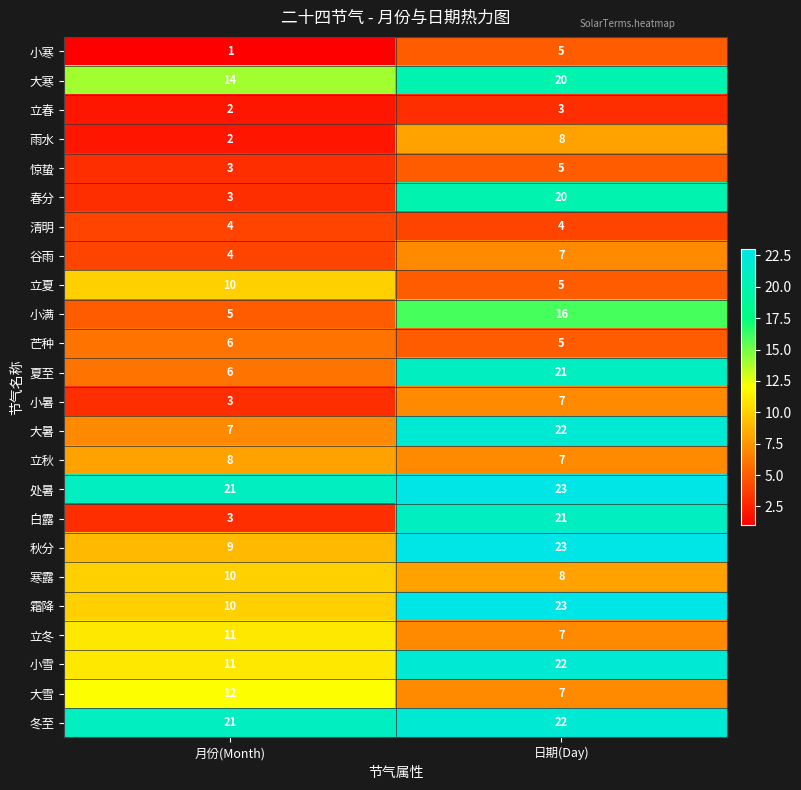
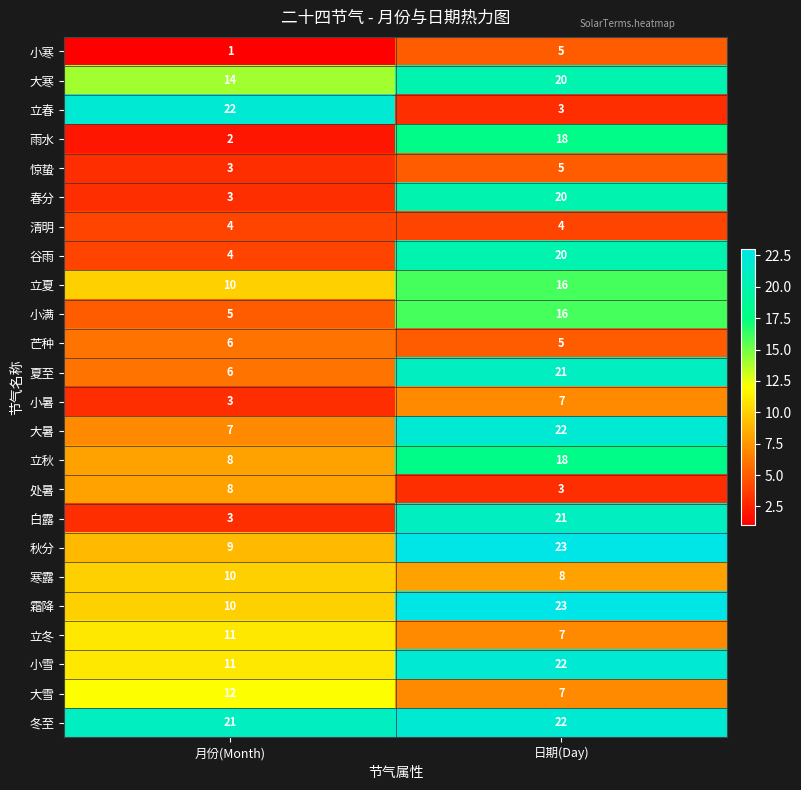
  {
    "小寒": {
      "月份(Month)": 1,
      "日期(Day)": 5
    },
    "大寒": {
      "月份(Month)": 14,
      "日期(Day)": 20
    },
    "立春": {
-     "月份(Month)": 2,
+     "月份(Month)": 22,
      "日期(Day)": 3
    },
    "雨水": {
      "月份(Month)": 2,
-     "日期(Day)": 8
+     "日期(Day)": 18
    },
    "惊蛰": {
      "月份(Month)": 3,
      "日期(Day)": 5
    },
    "春分": {
      "月份(Month)": 3,
      "日期(Day)": 20
    },
    "清明": {
      "月份(Month)": 4,
      "日期(Day)": 4
    },
    "谷雨": {
      "月份(Month)": 4,
-     "日期(Day)": 7
+     "日期(Day)": 20
    },
    "立夏": {
      "月份(Month)": 10,
-     "日期(Day)": 5
+     "日期(Day)": 16
    },
    "小满": {
      "月份(Month)": 5,
      "日期(Day)": 16
    },
    "芒种": {
      "月份(Month)": 6,
      "日期(Day)": 5
    },
    "夏至": {
      "月份(Month)": 6,
      "日期(Day)": 21
    },
    "小暑": {
      "月份(Month)": 3,
      "日期(Day)": 7
    },
    "大暑": {
      "月份(Month)": 7,
      "日期(Day)": 22
    },
    "立秋": {
      "月份(Month)": 8,
-     "日期(Day)": 7
+     "日期(Day)": 18
    },
    "处暑": {
-     "月份(Month)": 21,
-     "日期(Day)": 23
+     "月份(Month)": 8,
+     "日期(Day)": 3
    },
    "白露": {
      "月份(Month)": 3,
      "日期(Day)": 21
    },
    "秋分": {
      "月份(Month)": 9,
      "日期(Day)": 23
    },
    "寒露": {
      "月份(Month)": 10,
      "日期(Day)": 8
    },
    "霜降": {
      "月份(Month)": 10,
      "日期(Day)": 23
    },
    "立冬": {
      "月份(Month)": 11,
      "日期(Day)": 7
    },
    "小雪": {
      "月份(Month)": 11,
      "日期(Day)": 22
    },
    "大雪": {
      "月份(Month)": 12,
      "日期(Day)": 7
    },
    "冬至": {
      "月份(Month)": 21,
      "日期(Day)": 22
    }
  }
